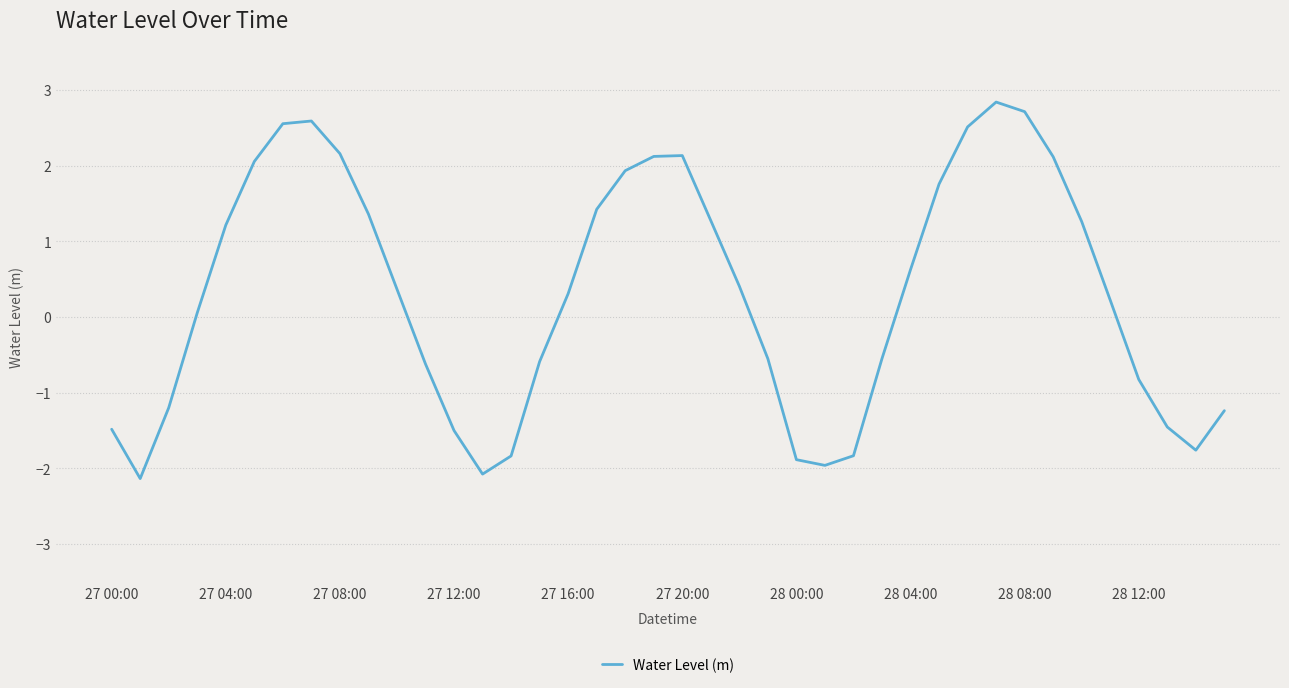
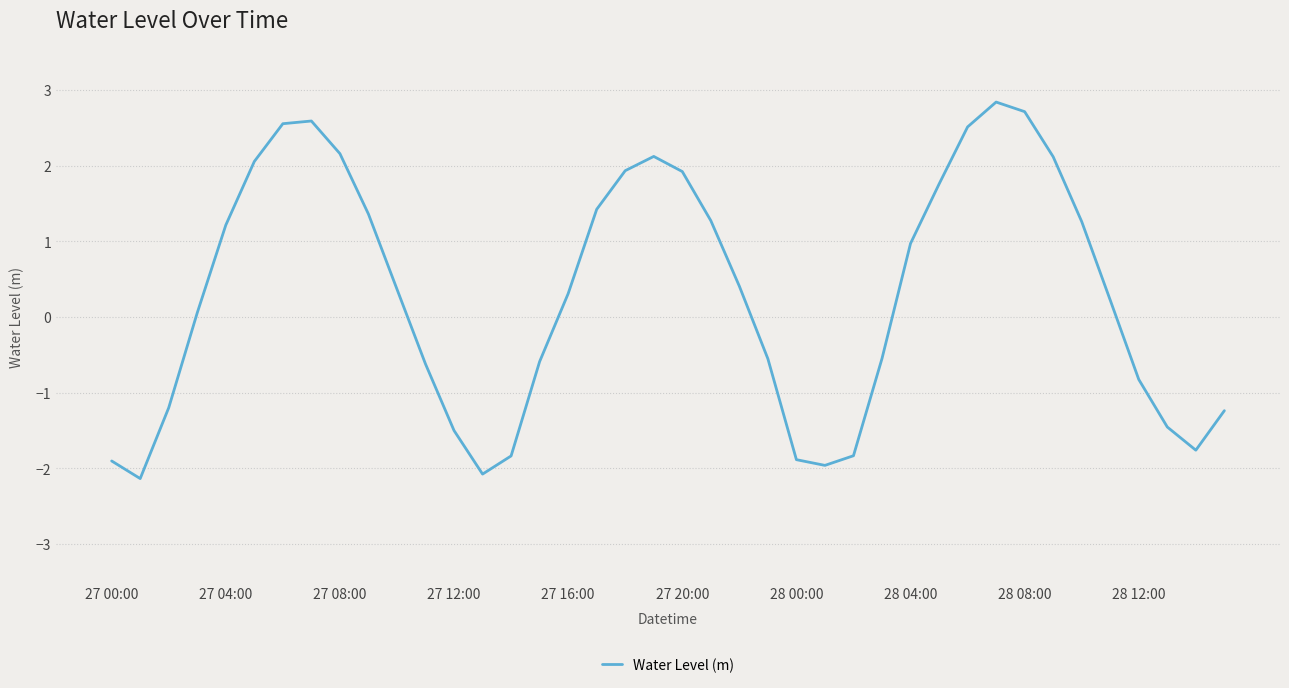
  {
-   "27 00:00": -1.5,
+   "27 00:00": -1.9,
    "27 04:00": 1.2,
    "27 08:00": 2.2,
    "27 12:00": -1.5,
    "27 16:00": 0.3,
-   "27 20:00": 2.1,
+   "27 20:00": 1.9,
    "28 00:00": -1.9,
-   "28 04:00": 0.6,
+   "28 04:00": 1.0,
    "28 08:00": 2.7,
    "28 12:00": -0.8
  }
